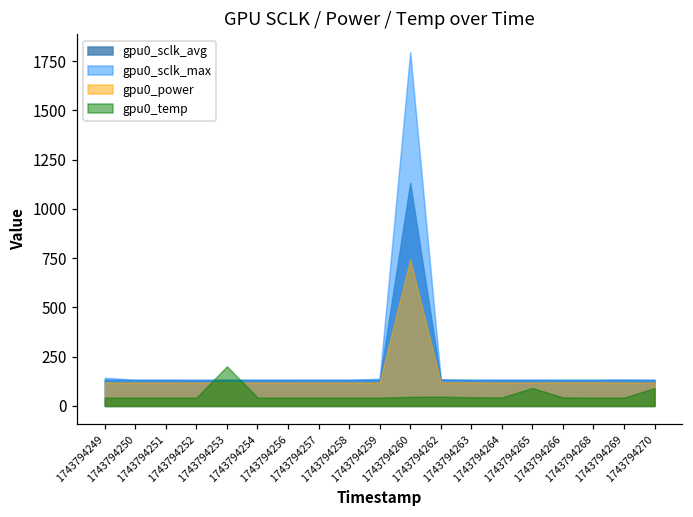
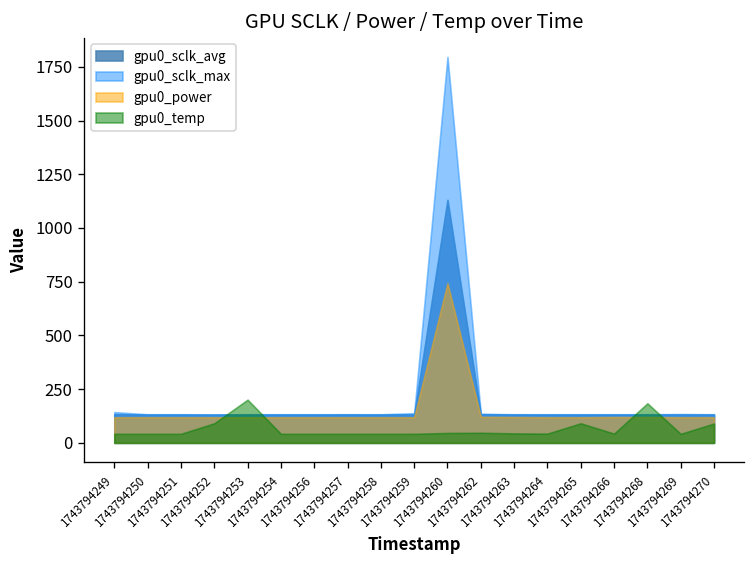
  {
    "gpu0_sclk_avg": {
      "1743794260": 1130
    },
    "gpu0_sclk_max": {
      "1743794260": 1800
    },
    "gpu0_power": {
      "1743794260": 740
    },
    "gpu0_temp": {
      "1743794249": 40,
      "1743794250": 40,
      "1743794251": 40,
-     "1743794252": 40,
+     "1743794252": 90,
      "1743794253": 200,
      "1743794254": 40,
      "1743794256": 40,
      "1743794257": 40,
      "1743794258": 40,
      "1743794259": 40,
      "1743794260": 50,
      "1743794262": 50,
      "1743794263": 40,
      "1743794264": 40,
      "1743794265": 90,
      "1743794266": 40,
-     "1743794268": 40,
+     "1743794268": 180,
      "1743794269": 40,
      "1743794270": 90
    }
  }
